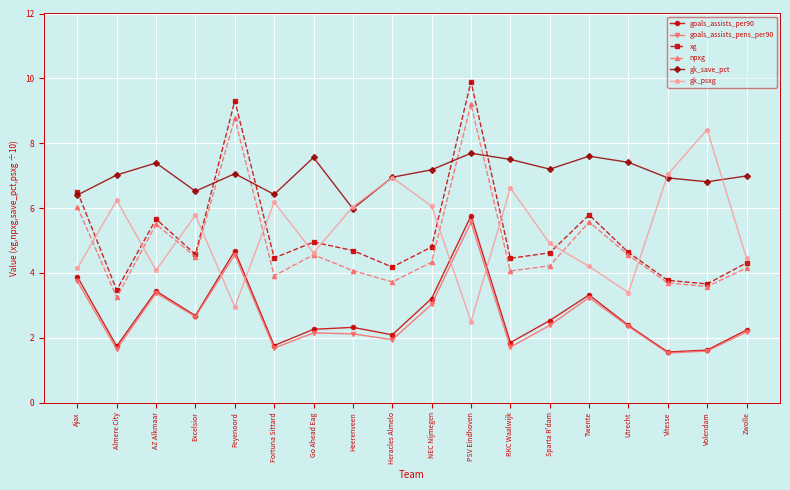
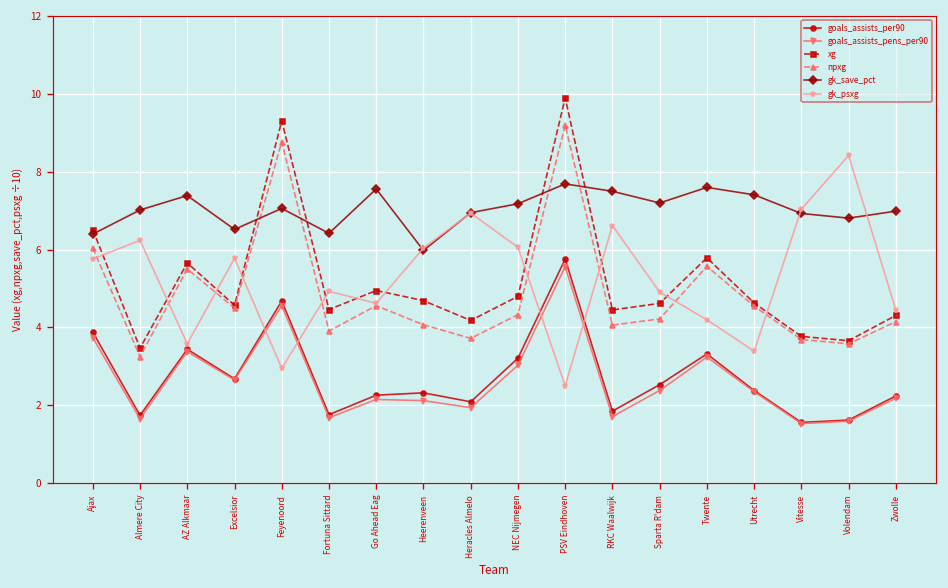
  {
    "gk_psxg": {
-     "Ajax": 4.1,
+     "Ajax": 5.8,
      "Almere City": 6.2,
-     "AZ Alkmaar": 4.1,
+     "AZ Alkmaar": 3.6,
      "Excelsior": 5.8,
      "Feyenoord": 3.0,
-     "Fortuna Sittard": 6.2,
+     "Fortuna Sittard": 4.9,
      "NEC Nijmegen": 6.1,
      "PSV Eindhoven": 2.5,
      "RKC Waalwijk": 6.6,
      "Sparta R'dam": 4.9,
      "Twente": 4.2,
      "Utrecht": 3.4,
      "Vitesse": 7.0,
      "Volendam": 8.4,
      "Zwolle": 4.5
    }
  }
